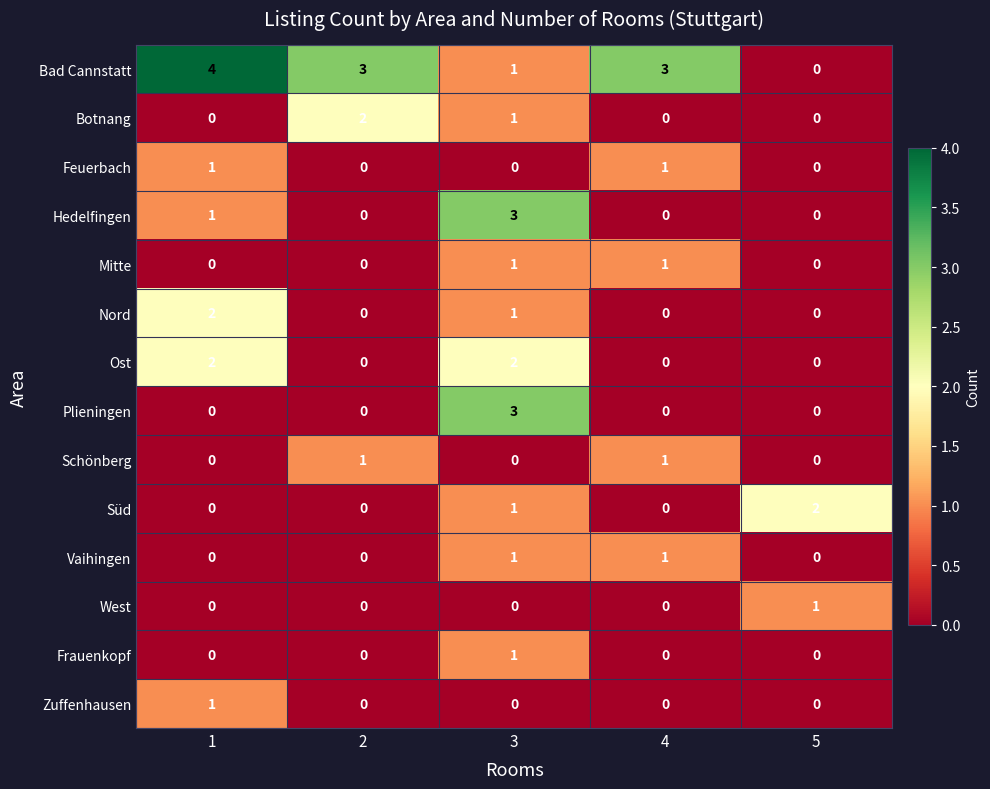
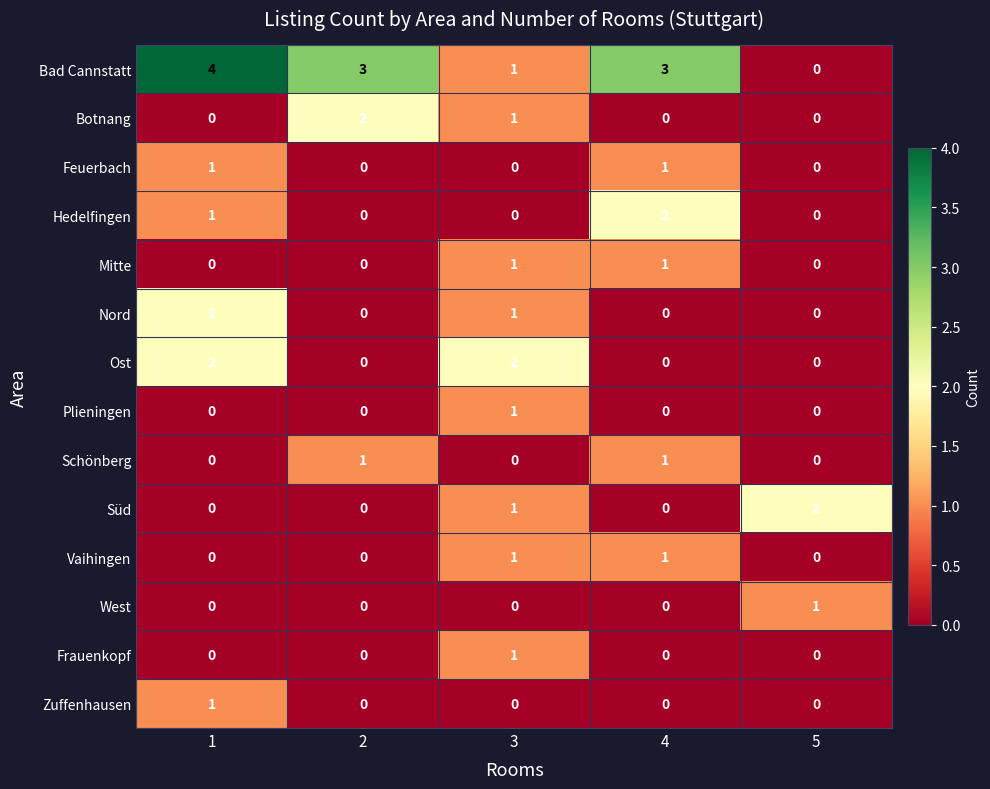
  {
    "Bad Cannstatt": {
      "1": 4,
      "2": 3,
      "3": 1,
      "4": 3,
      "5": 0
    },
    "Botnang": {
      "1": 0,
      "2": 2,
      "3": 1,
      "4": 0,
      "5": 0
    },
    "Feuerbach": {
      "1": 1,
      "2": 0,
      "3": 0,
      "4": 1,
      "5": 0
    },
    "Hedelfingen": {
      "1": 1,
      "2": 0,
-     "3": 3,
-     "4": 0,
+     "3": 0,
+     "4": 2,
      "5": 0
    },
    "Mitte": {
      "1": 0,
      "2": 0,
      "3": 1,
      "4": 1,
      "5": 0
    },
    "Nord": {
      "1": 2,
      "2": 0,
      "3": 1,
      "4": 0,
      "5": 0
    },
    "Ost": {
      "1": 2,
      "2": 0,
      "3": 2,
      "4": 0,
      "5": 0
    },
    "Plieningen": {
      "1": 0,
      "2": 0,
-     "3": 3,
+     "3": 1,
      "4": 0,
      "5": 0
    },
    "Schönberg": {
      "1": 0,
      "2": 1,
      "3": 0,
      "4": 1,
      "5": 0
    },
    "Süd": {
      "1": 0,
      "2": 0,
      "3": 1,
      "4": 0,
      "5": 2
    },
    "Vaihingen": {
      "1": 0,
      "2": 0,
      "3": 1,
      "4": 1,
      "5": 0
    },
    "West": {
      "1": 0,
      "2": 0,
      "3": 0,
      "4": 0,
      "5": 1
    },
    "Frauenkopf": {
      "1": 0,
      "2": 0,
      "3": 1,
      "4": 0,
      "5": 0
    },
    "Zuffenhausen": {
      "1": 1,
      "2": 0,
      "3": 0,
      "4": 0,
      "5": 0
    }
  }
